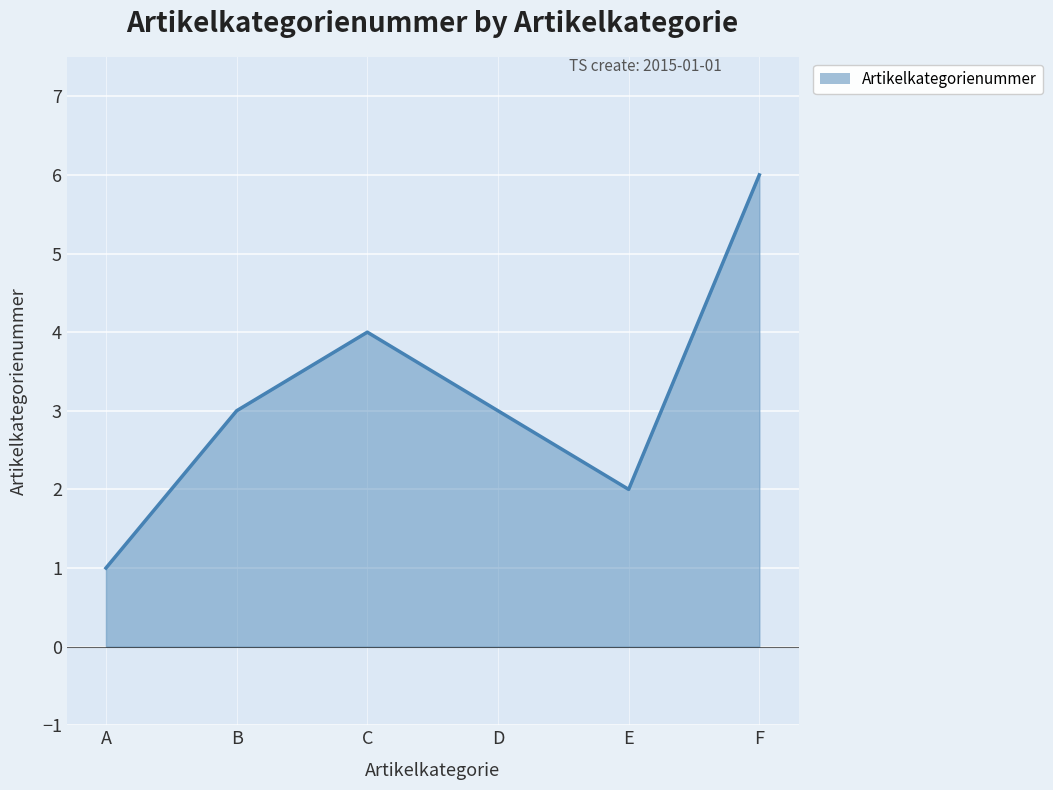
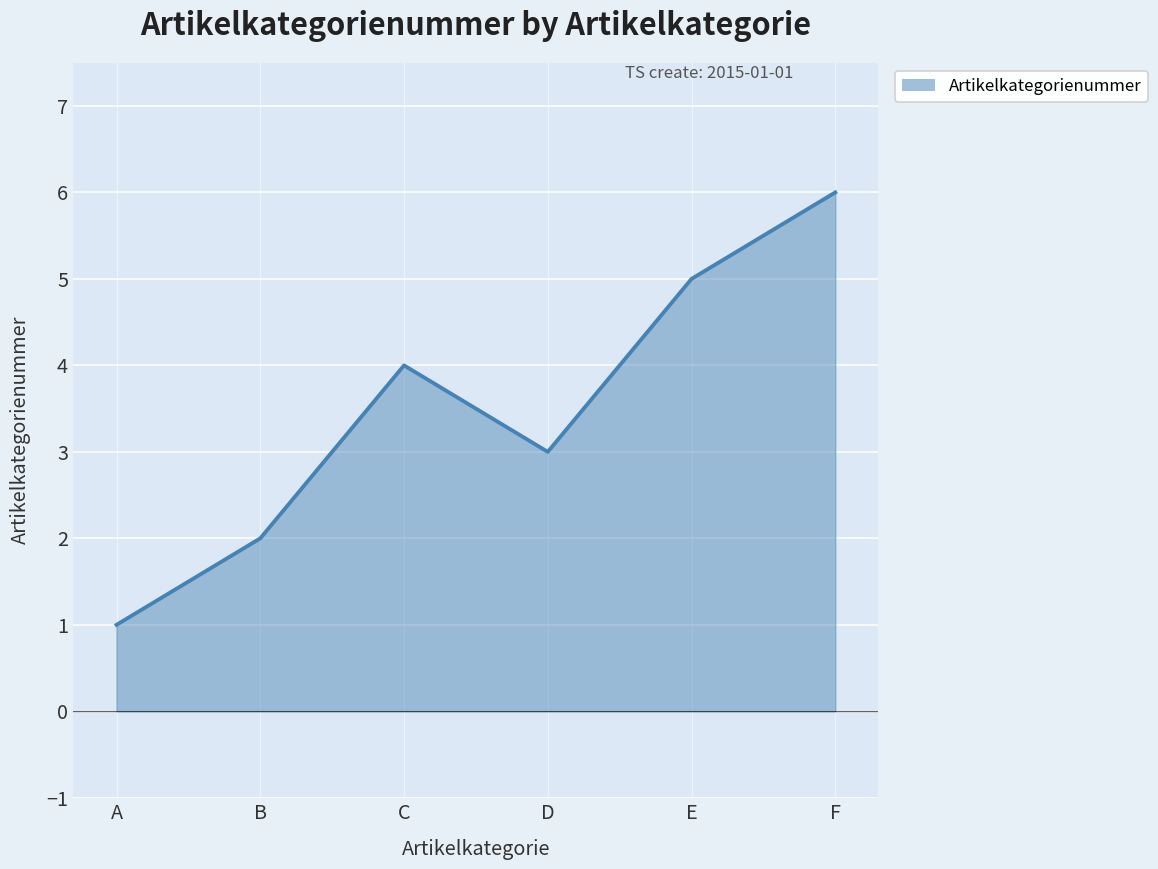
  {
    "A": 1,
-   "B": 3,
+   "B": 2,
    "C": 4,
    "D": 3,
-   "E": 2,
+   "E": 5,
    "F": 6
  }
